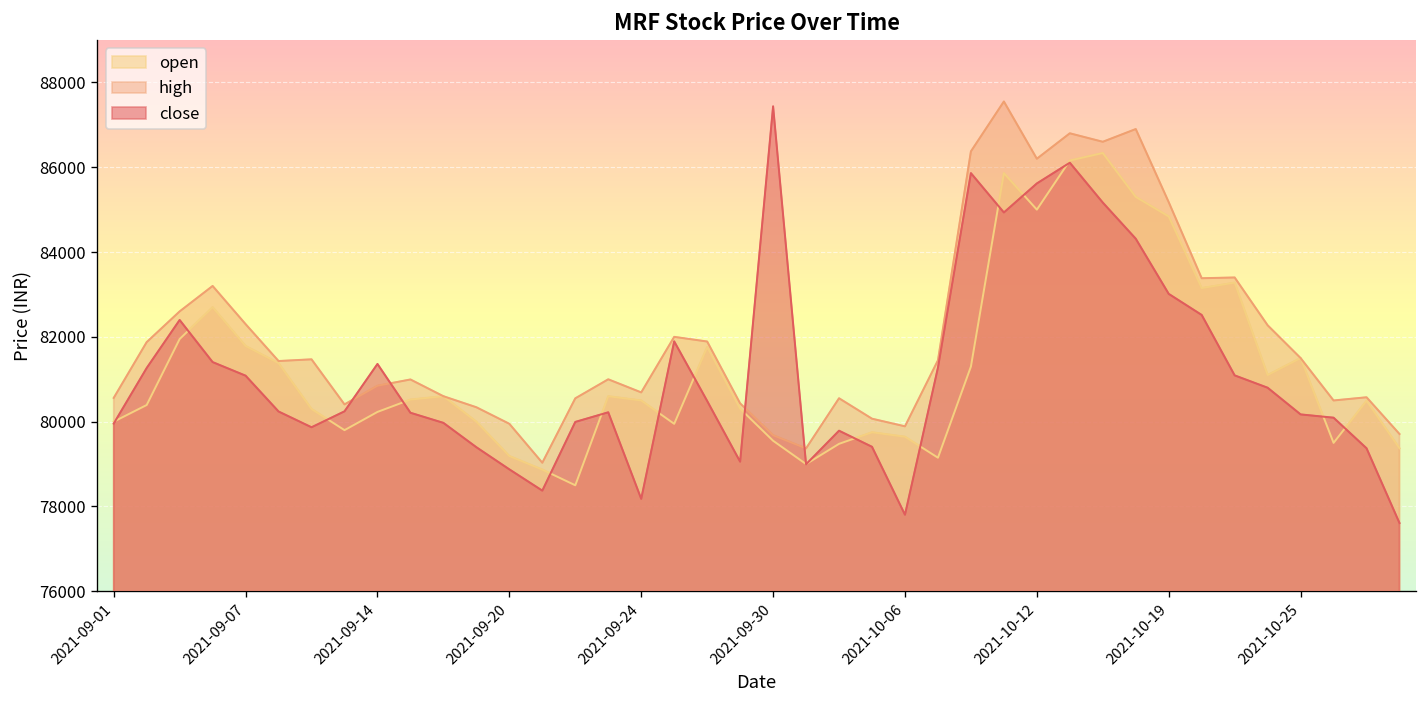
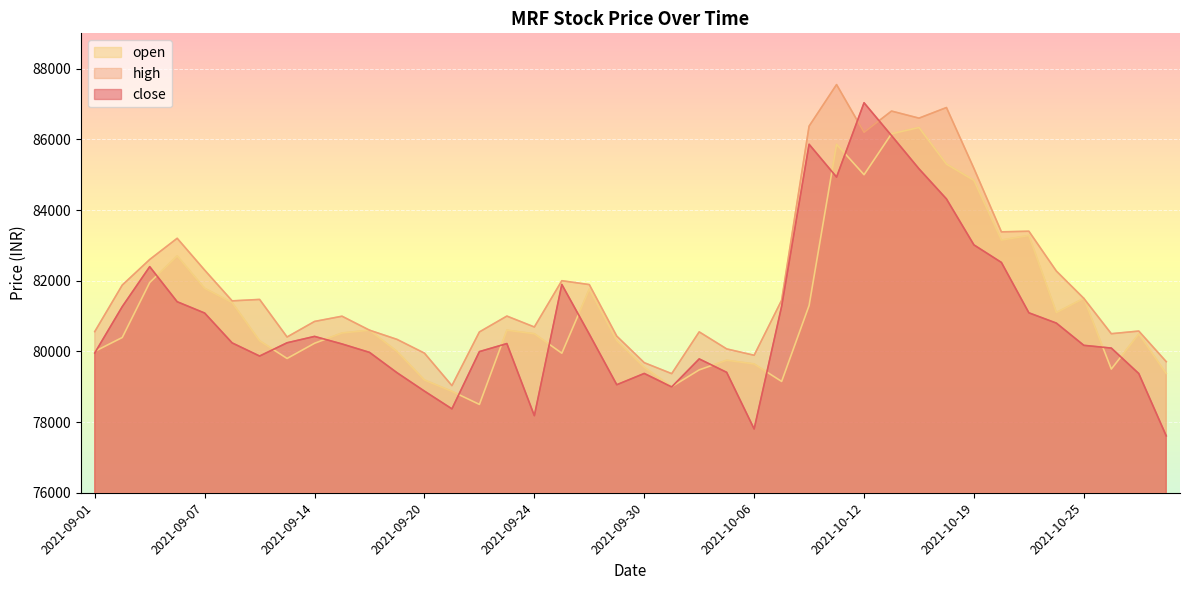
  {
    "close": {
      "2021-09-07": 81100,
-     "2021-09-14": 81400,
+     "2021-09-14": 80400,
      "2021-09-20": 78900,
      "2021-09-24": 78200,
-     "2021-09-30": 87400,
+     "2021-09-30": 79400,
      "2021-10-06": 77800,
-     "2021-10-12": 85600,
+     "2021-10-12": 87000,
      "2021-10-19": 83000,
      "2021-10-25": 80200
    }
  }
